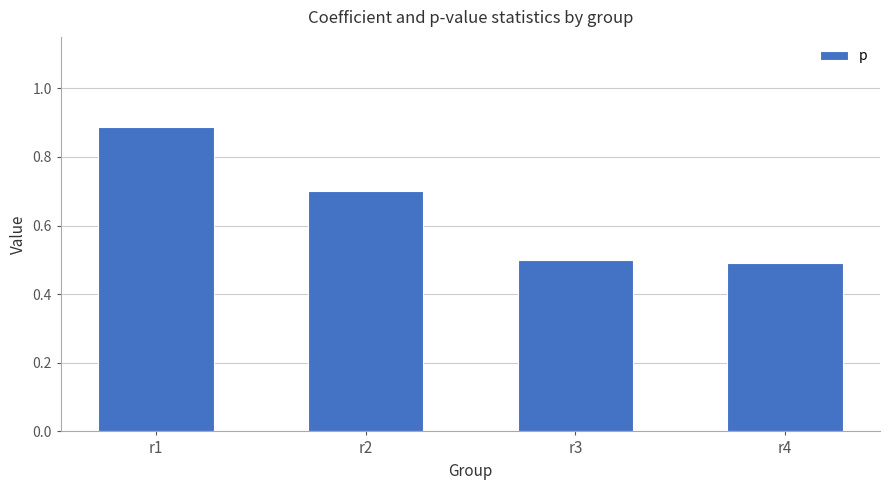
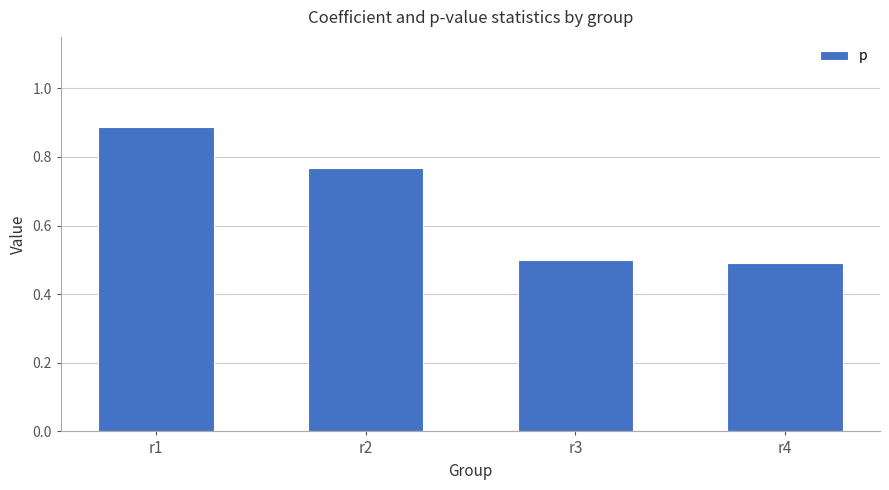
  {
    "r1": 0.89,
-   "r2": 0.70,
+   "r2": 0.77,
    "r3": 0.50,
    "r4": 0.49
  }
